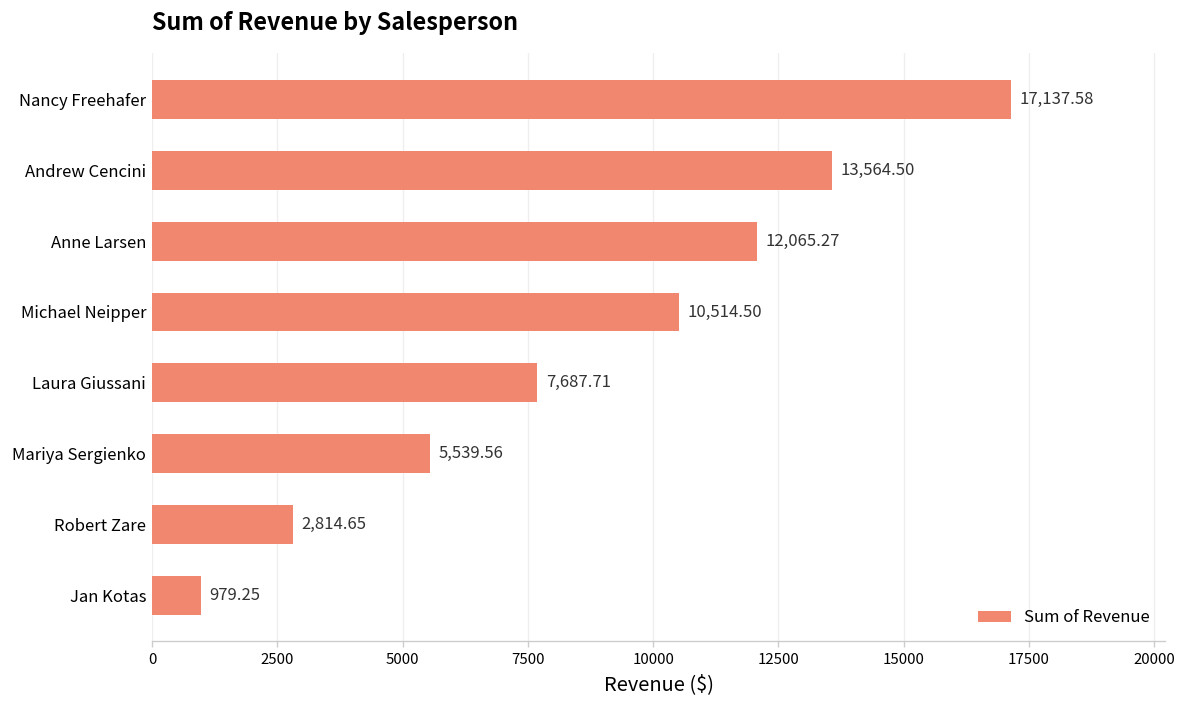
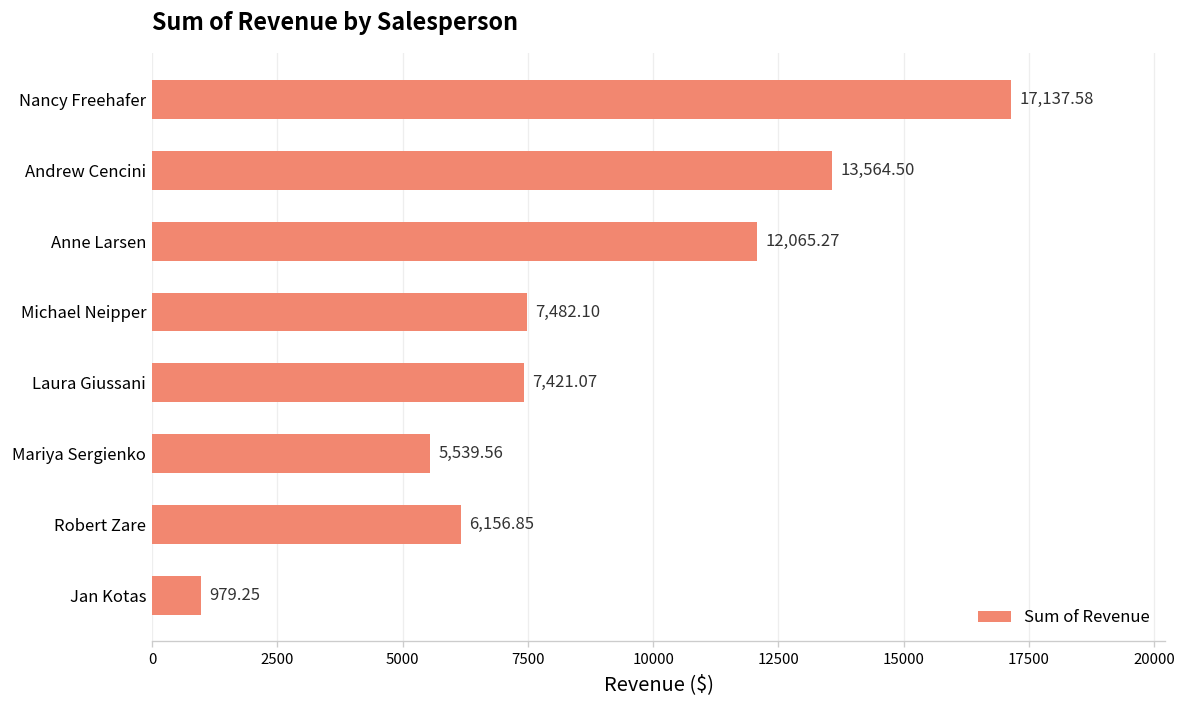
  {
    "Nancy Freehafer": "17,137.58",
    "Andrew Cencini": "13,564.50",
    "Anne Larsen": "12,065.27",
-   "Michael Neipper": "10,514.50",
-   "Laura Giussani": "7,687.71",
+   "Michael Neipper": "7,482.10",
+   "Laura Giussani": "7,421.07",
    "Mariya Sergienko": "5,539.56",
-   "Robert Zare": "2,814.65",
+   "Robert Zare": "6,156.85",
    "Jan Kotas": "979.25"
  }
